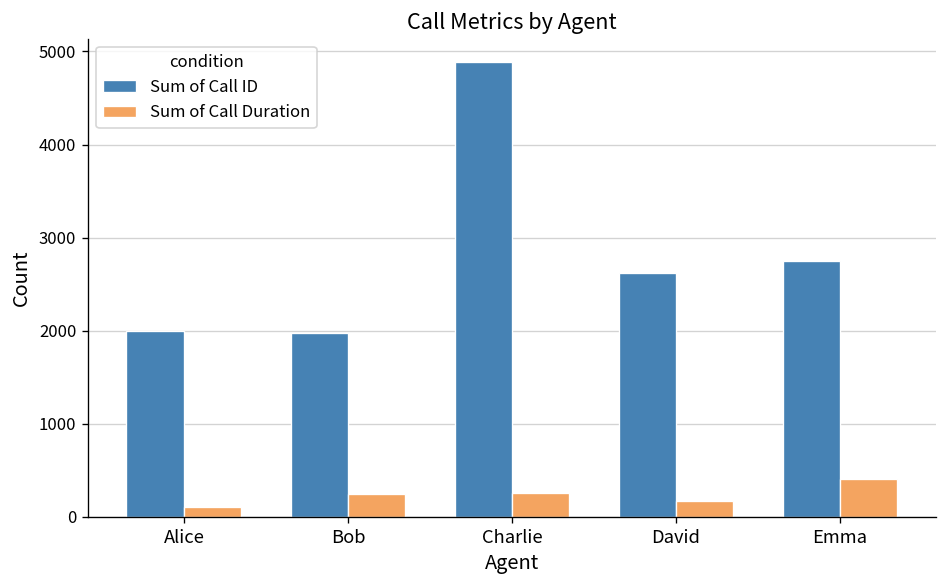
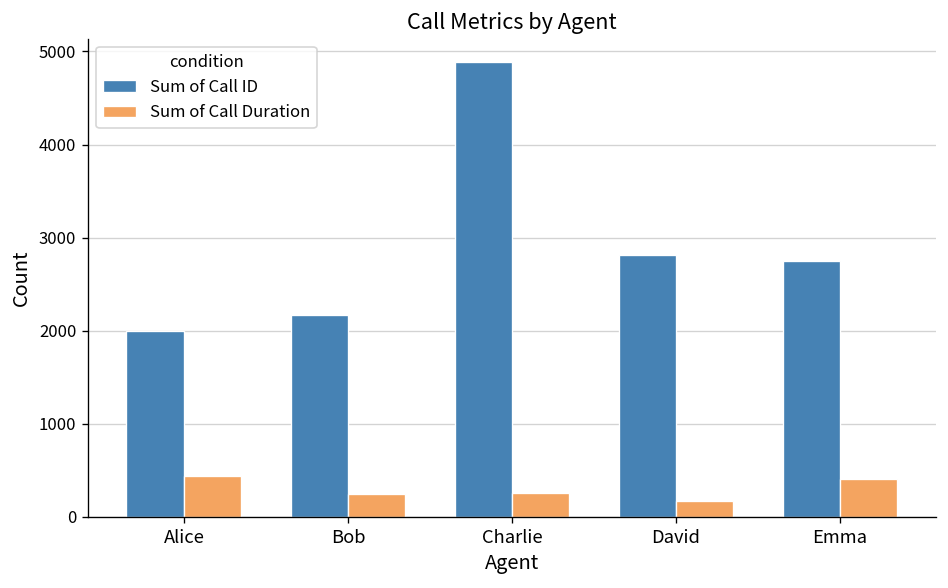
  {
    "Sum of Call ID": {
      "Alice": 2000,
-     "Bob": 2000,
+     "Bob": 2200,
      "Charlie": 4900,
-     "David": 2600,
+     "David": 2800,
      "Emma": 2800
    },
    "Sum of Call Duration": {
-     "Alice": 100,
+     "Alice": 400,
      "Bob": 200,
      "Charlie": 300,
      "David": 200,
      "Emma": 400
    }
  }
